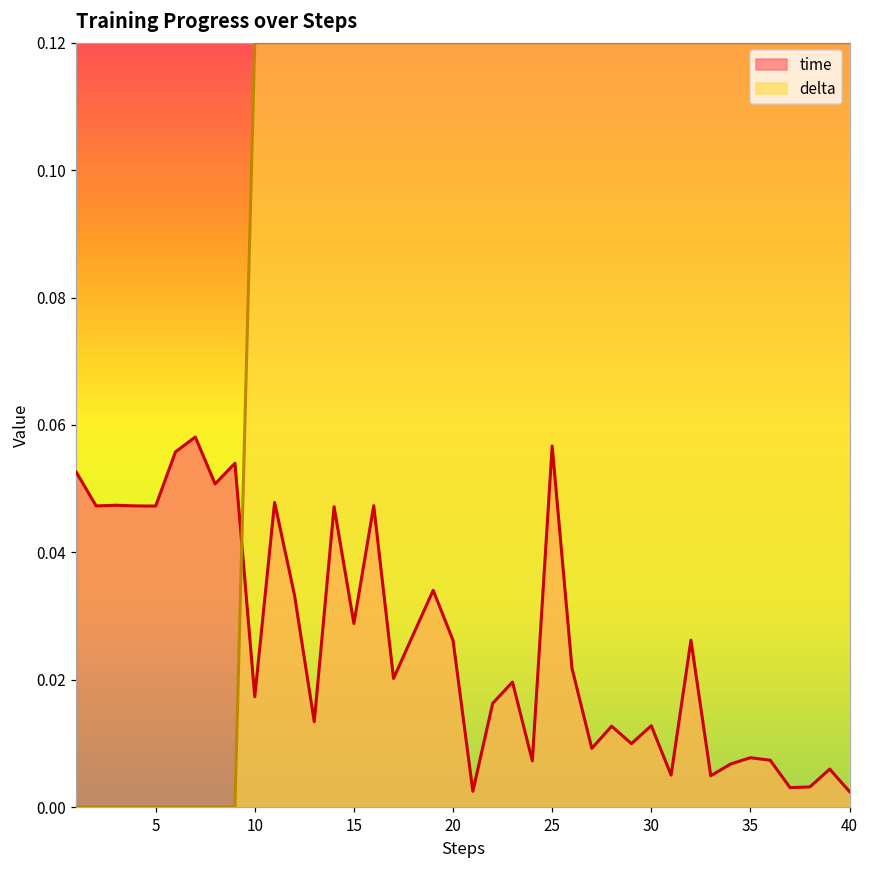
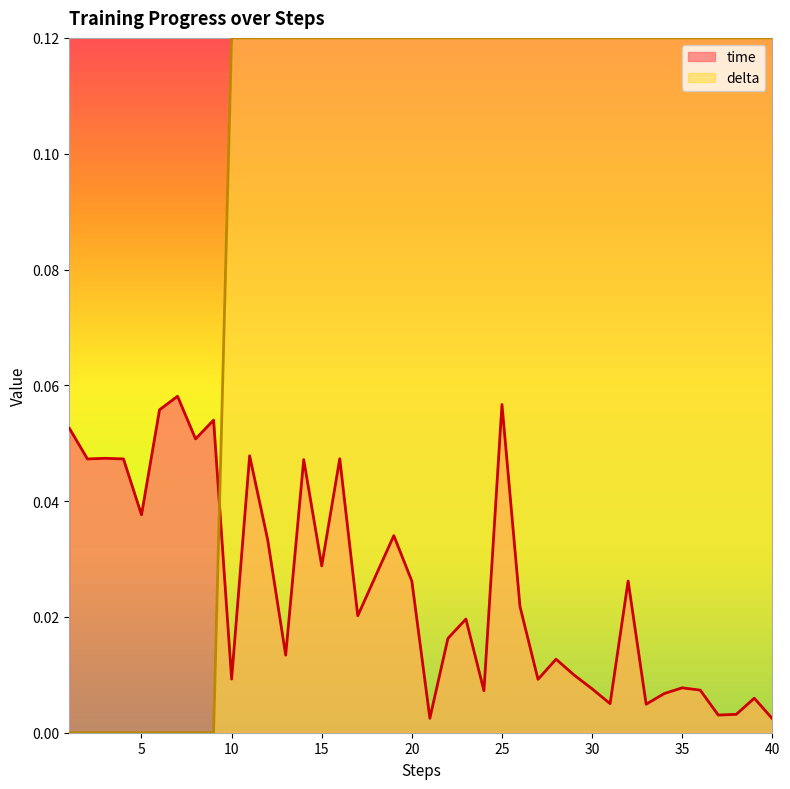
  {
    "time": {
-     "5": 0.047,
-     "10": 0.017,
+     "5": 0.038,
+     "10": 0.009,
      "15": 0.029,
      "20": 0.026,
      "25": 0.057,
-     "30": 0.013,
+     "30": 0.008,
      "35": 0.008,
      "40": 0.002
    },
    "delta": {
      "5": 0.000,
      "10": 0.120,
      "15": 0.120,
      "20": 0.120,
      "25": 0.120,
      "30": 0.120,
      "35": 0.120,
      "40": 0.120
    }
  }
